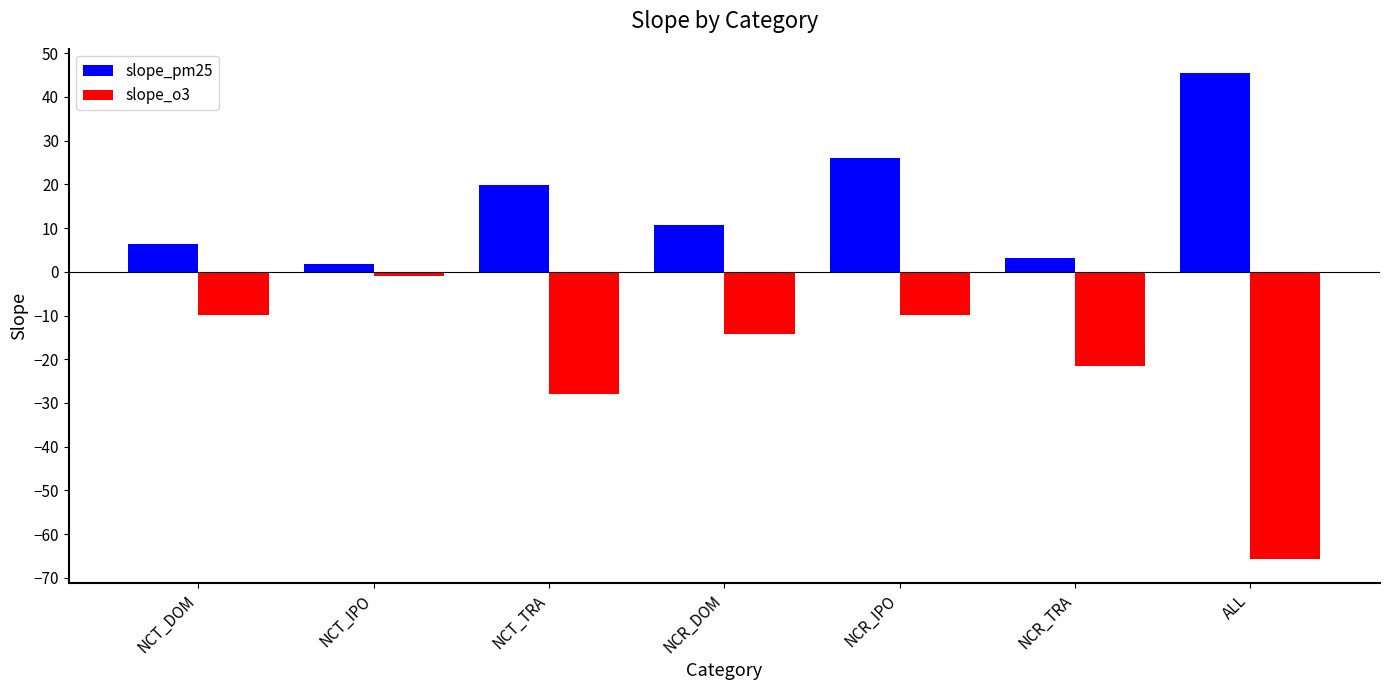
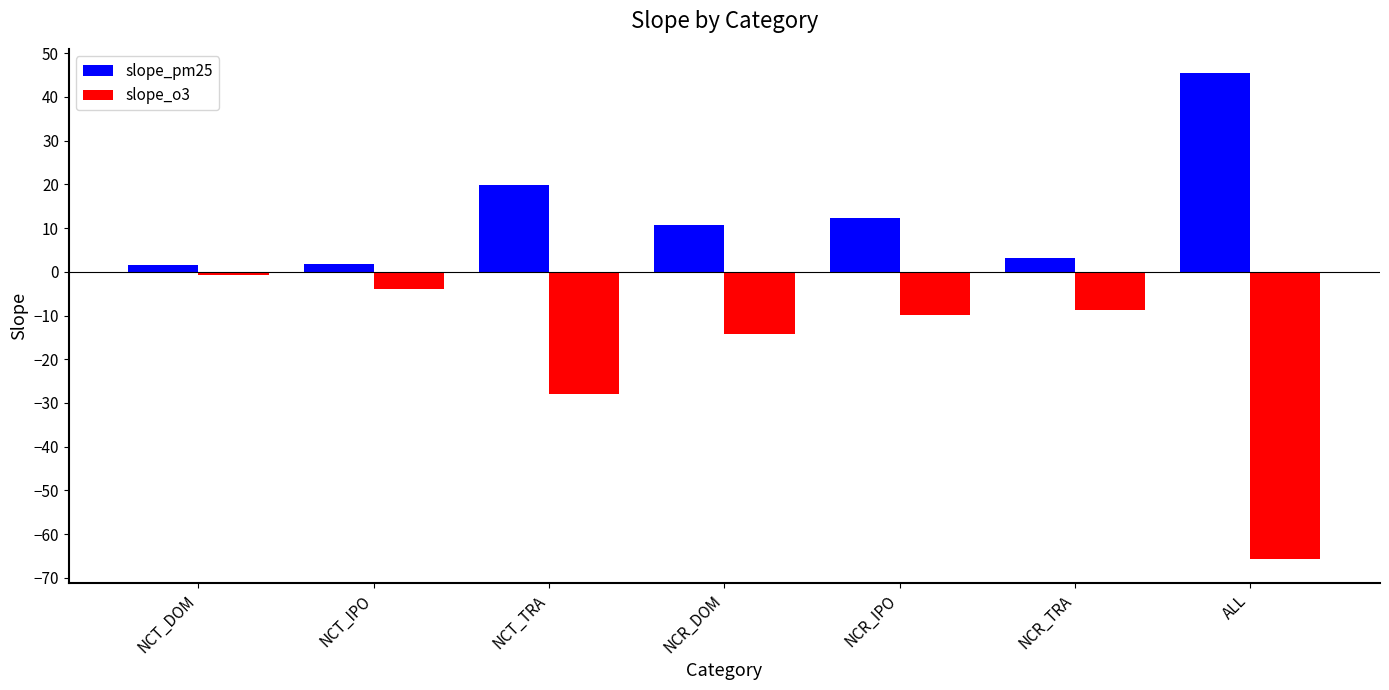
  {
    "slope_pm25": {
-     "NCT_DOM": 6,
+     "NCT_DOM": 2,
      "NCT_IPO": 2,
      "NCT_TRA": 20,
      "NCR_DOM": 11,
-     "NCR_IPO": 26,
+     "NCR_IPO": 12,
      "NCR_TRA": 3,
      "ALL": 45
    },
    "slope_o3": {
-     "NCT_DOM": -10,
-     "NCT_IPO": -1,
+     "NCT_DOM": -1,
+     "NCT_IPO": -4,
      "NCT_TRA": -28,
      "NCR_DOM": -14,
      "NCR_IPO": -10,
-     "NCR_TRA": -22,
+     "NCR_TRA": -9,
      "ALL": -66
    }
  }
